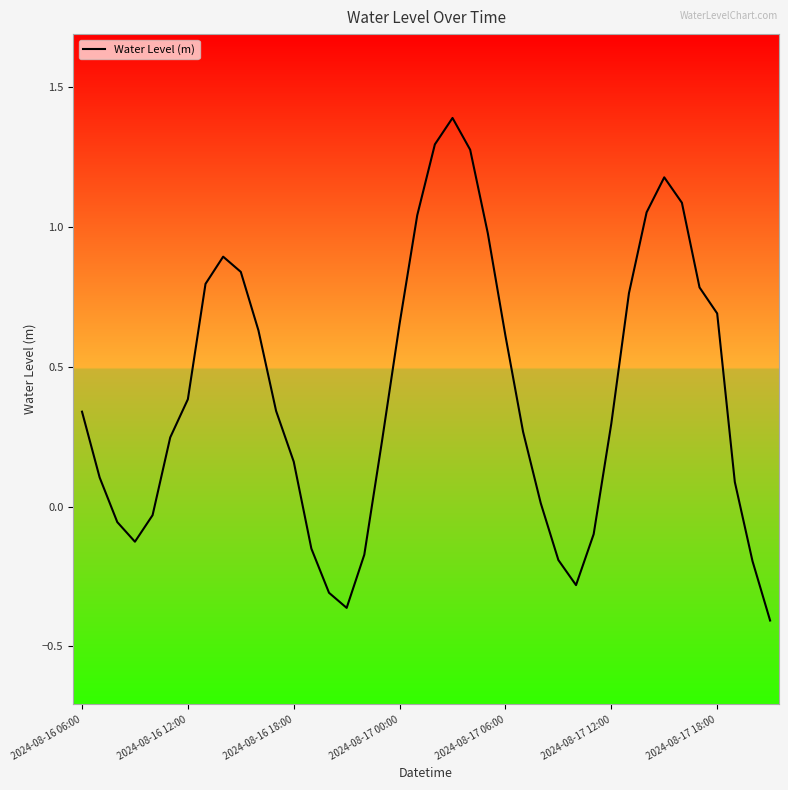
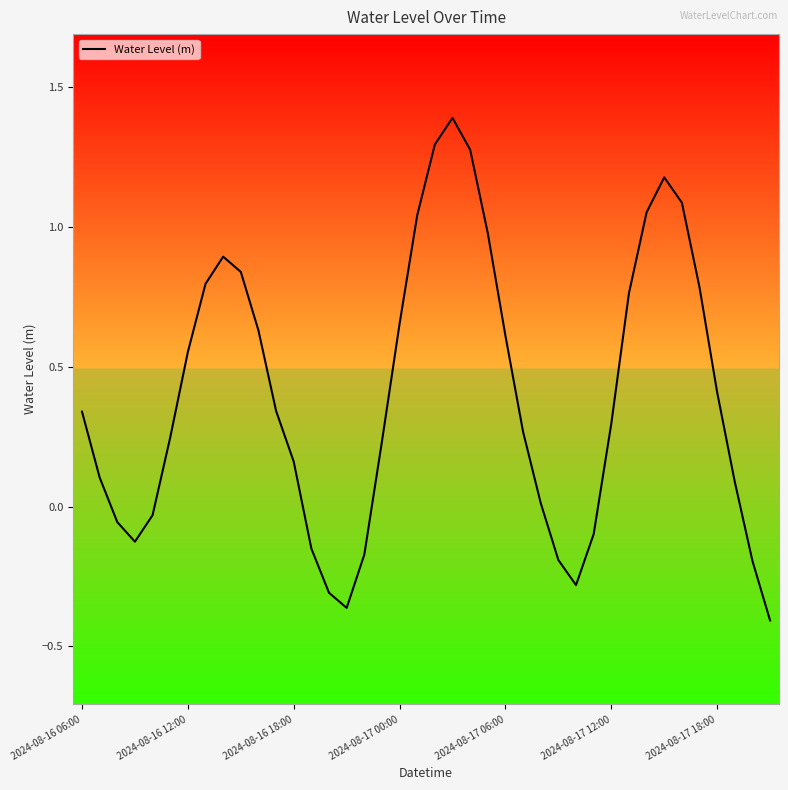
  {
    "2024-08-16 06:00": 0.34,
-   "2024-08-16 12:00": 0.38,
+   "2024-08-16 12:00": 0.55,
    "2024-08-16 18:00": 0.16,
    "2024-08-17 00:00": 0.65,
    "2024-08-17 06:00": 0.61,
    "2024-08-17 12:00": 0.30,
-   "2024-08-17 18:00": 0.69
+   "2024-08-17 18:00": 0.41
  }
